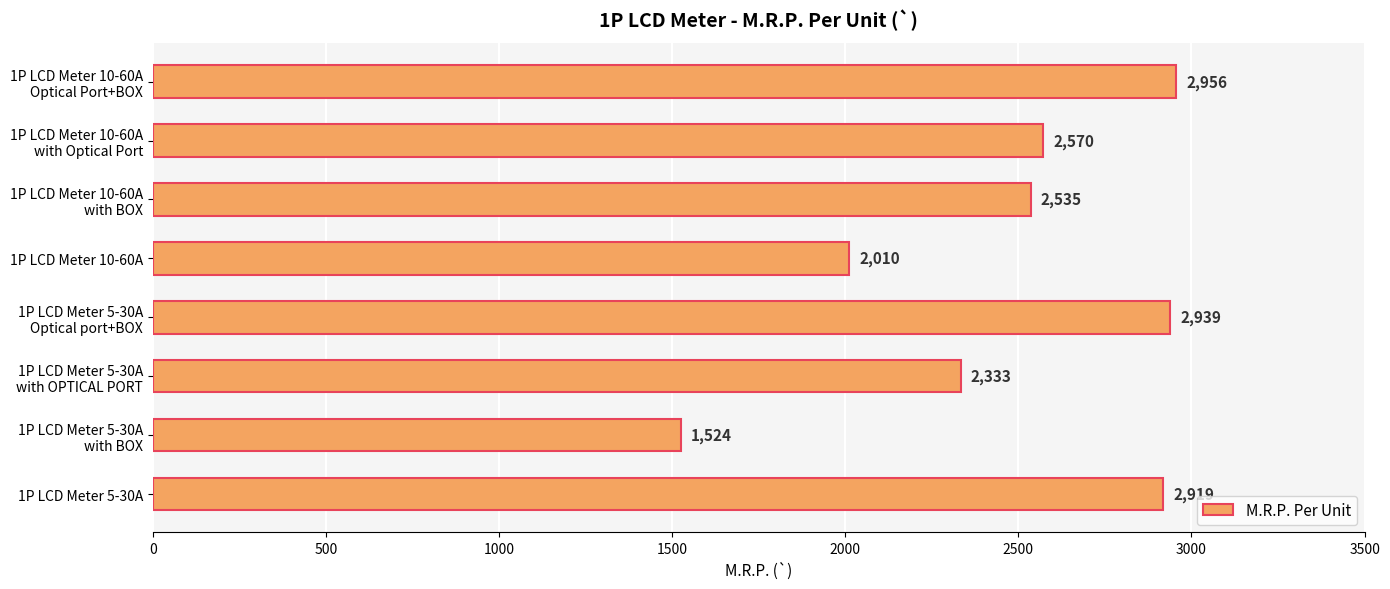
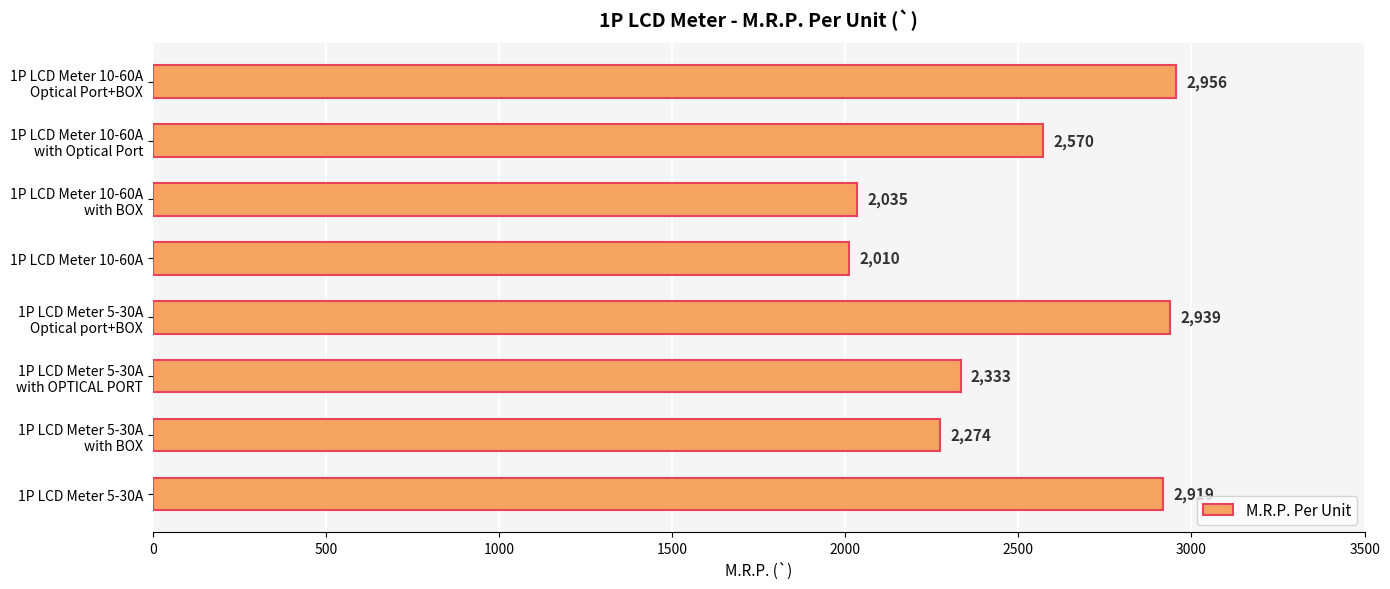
  {
    "1P LCD Meter 10-60A Optical Port+BOX": "2,956",
    "1P LCD Meter 10-60A with Optical Port": "2,570",
-   "1P LCD Meter 10-60A with BOX": "2,535",
+   "1P LCD Meter 10-60A with BOX": "2,035",
    "1P LCD Meter 10-60A": "2,010",
    "1P LCD Meter 5-30A Optical port+BOX": "2,939",
    "1P LCD Meter 5-30A with OPTICAL PORT": "2,333",
-   "1P LCD Meter 5-30A with BOX": "1,524"
+   "1P LCD Meter 5-30A with BOX": "2,274"
  }
